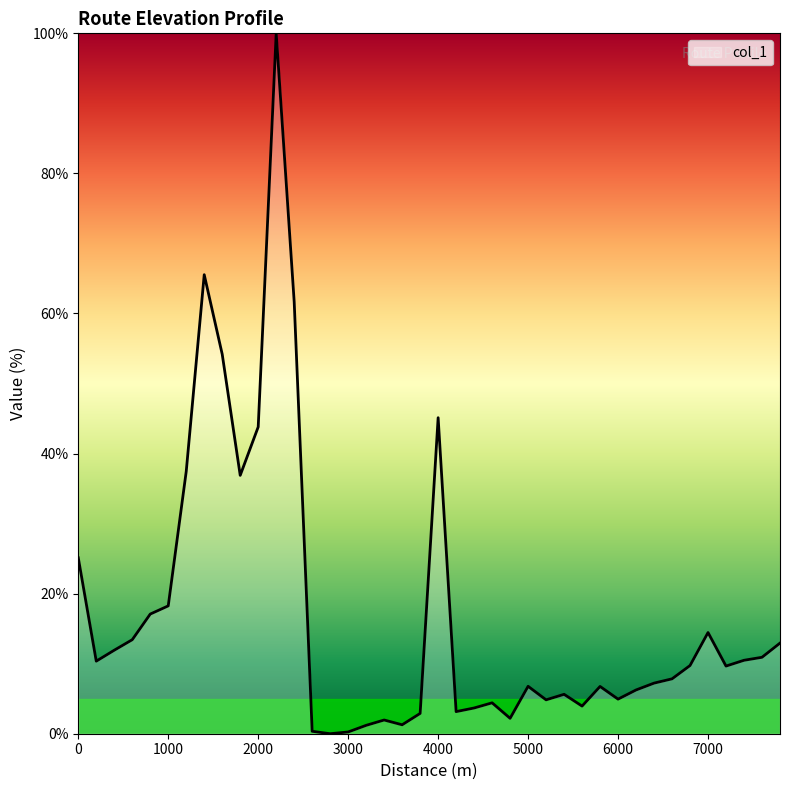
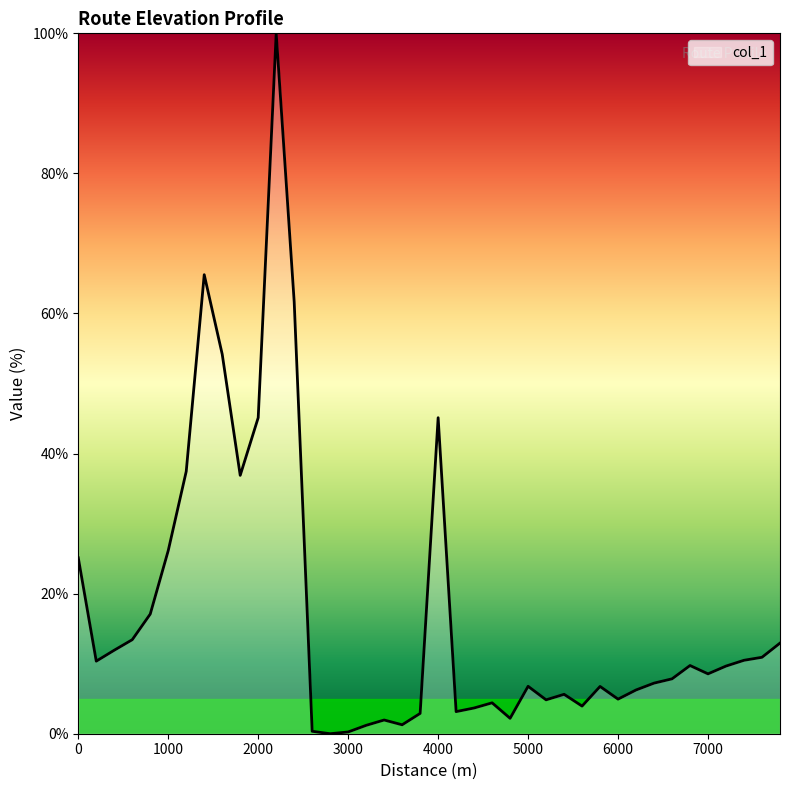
  {
    "0": "25%",
-   "1000": "18%",
-   "2000": "44%",
+   "1000": "26%",
+   "2000": "45%",
    "4000": "45%",
    "5000": "7%",
-   "7000": "14%"
+   "7000": "9%"
  }
